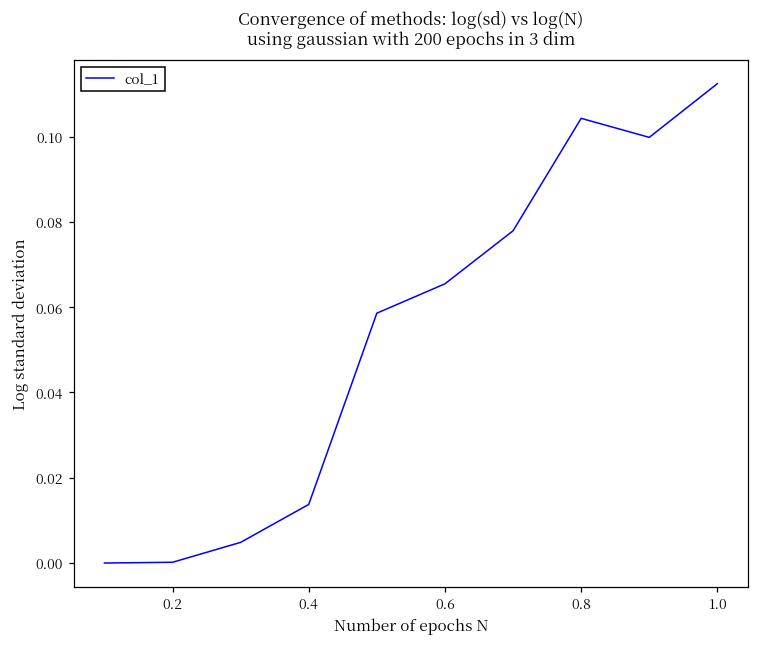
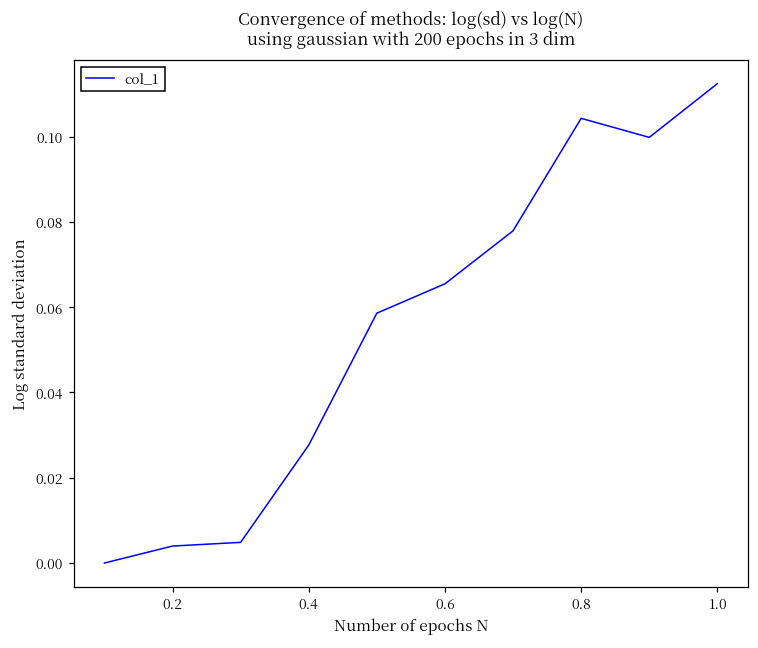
  {
-   "0.2": 0.000,
-   "0.4": 0.014,
+   "0.2": 0.004,
+   "0.4": 0.028,
    "0.6": 0.065,
    "0.8": 0.104,
    "1.0": 0.112
  }
